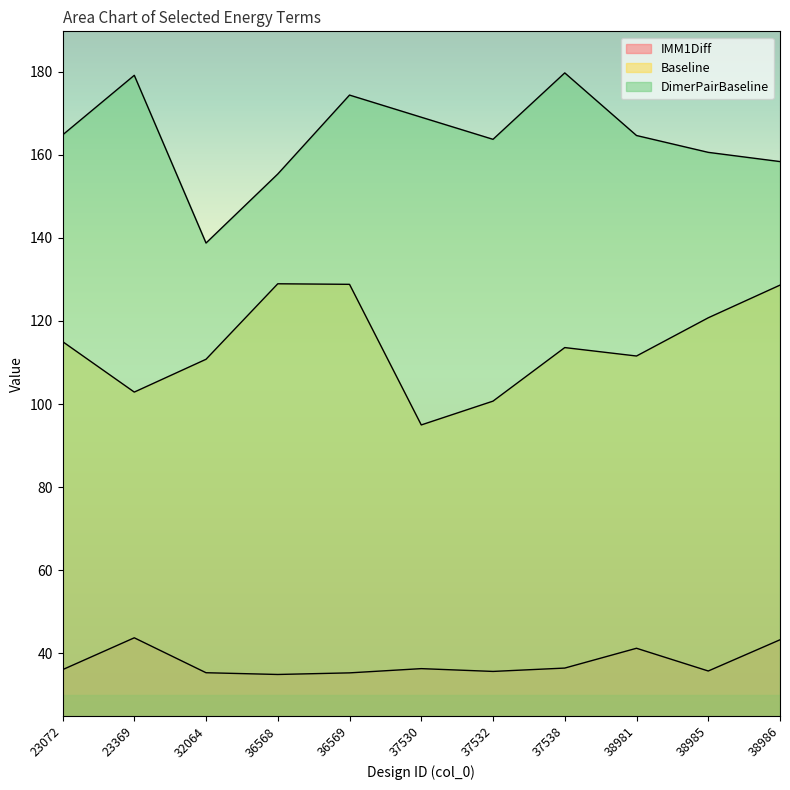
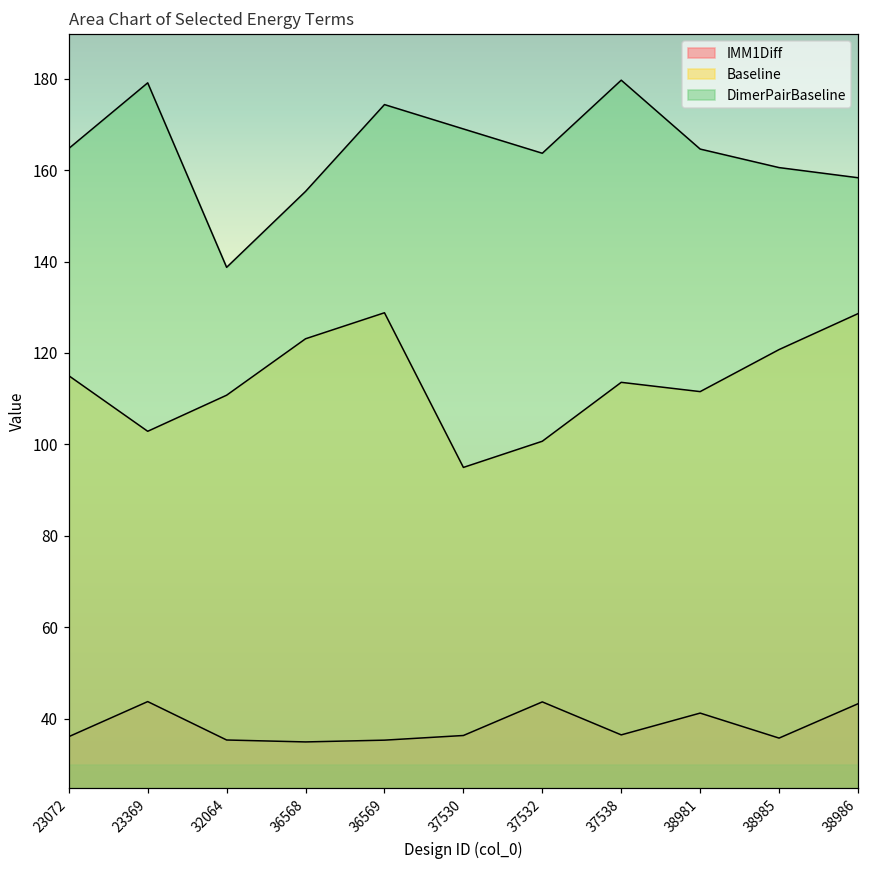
  {
    "IMM1Diff": {
      "23072": 36,
      "23369": 44,
      "32064": 35,
      "36568": 35,
      "36569": 35,
      "37530": 36,
-     "37532": 36,
+     "37532": 44,
      "37538": 36,
      "38981": 41,
      "38985": 36,
      "38986": 43
    },
    "Baseline": {
      "23072": 115,
      "23369": 103,
      "32064": 111,
-     "36568": 129,
+     "36568": 123,
      "36569": 129,
      "37530": 95,
      "37532": 101,
      "37538": 114,
      "38981": 112,
      "38985": 121,
      "38986": 129
    },
    "DimerPairBaseline": {
      "23072": 165,
      "23369": 179,
      "32064": 139,
      "36568": 155,
      "36569": 174,
      "37530": 169,
      "37532": 164,
      "37538": 180,
      "38981": 165,
      "38985": 161,
      "38986": 158
    }
  }
